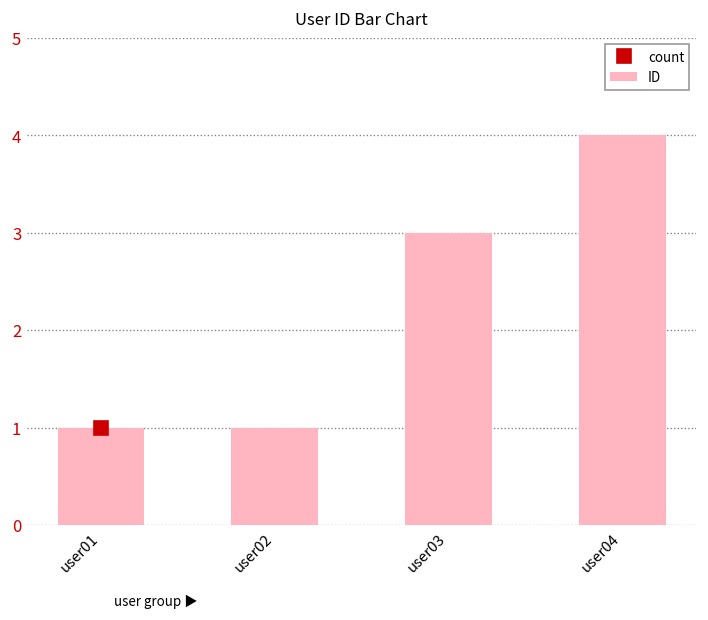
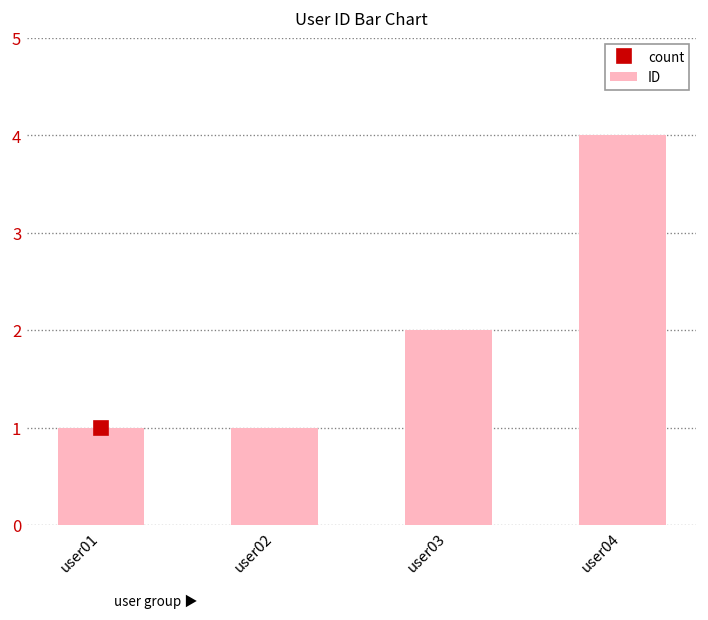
  {
    "count": {
      "user01": 1
    },
    "ID": {
      "user01": 1,
      "user02": 1,
-     "user03": 3,
+     "user03": 2,
      "user04": 4
    }
  }
